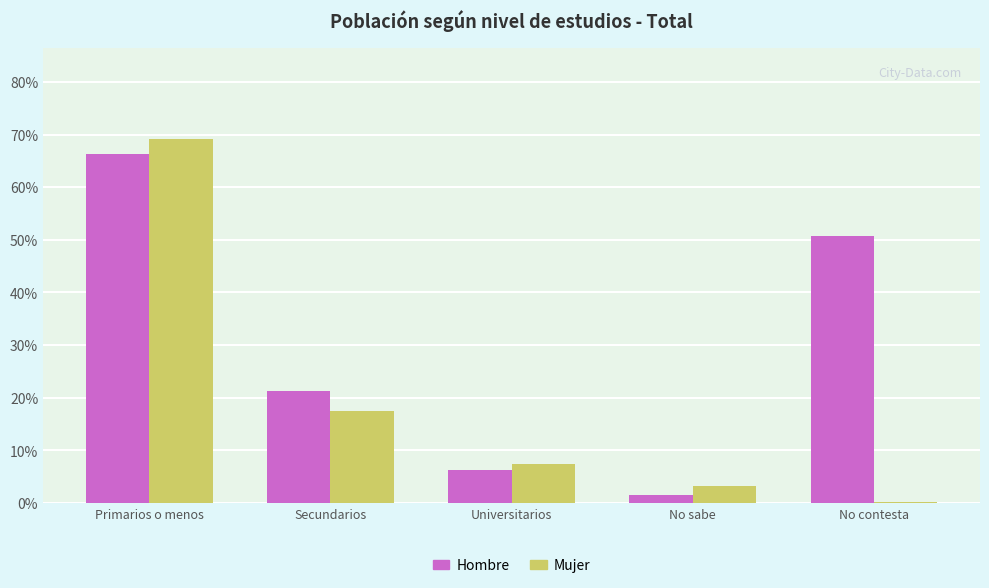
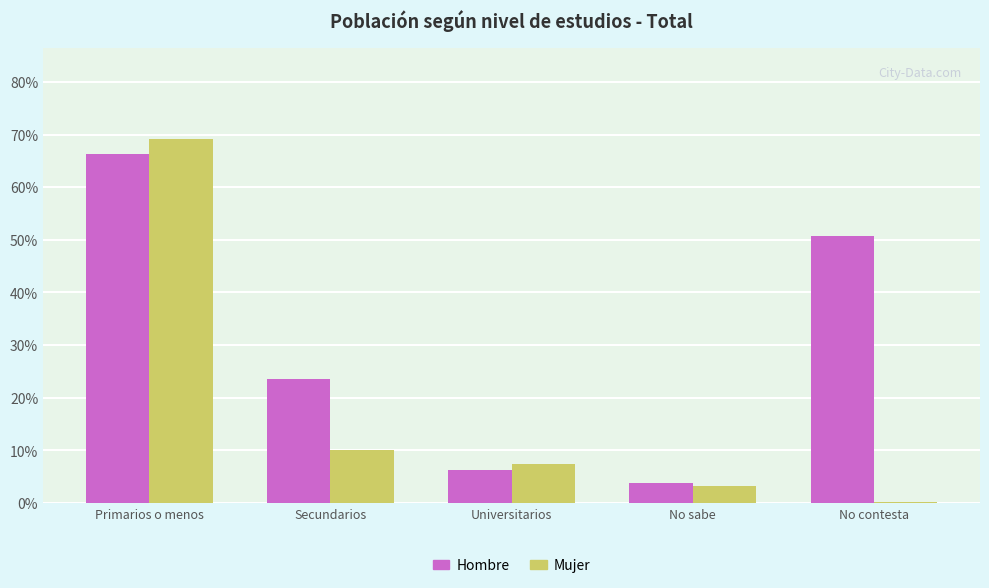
  {
    "Hombre": {
      "Primarios o menos": "66%",
-     "Secundarios": "21%",
+     "Secundarios": "24%",
      "Universitarios": "6%",
-     "No sabe": "2%",
+     "No sabe": "4%",
      "No contesta": "51%"
    },
    "Mujer": {
      "Primarios o menos": "69%",
-     "Secundarios": "17%",
+     "Secundarios": "10%",
      "Universitarios": "7%",
      "No sabe": "3%"
    }
  }
